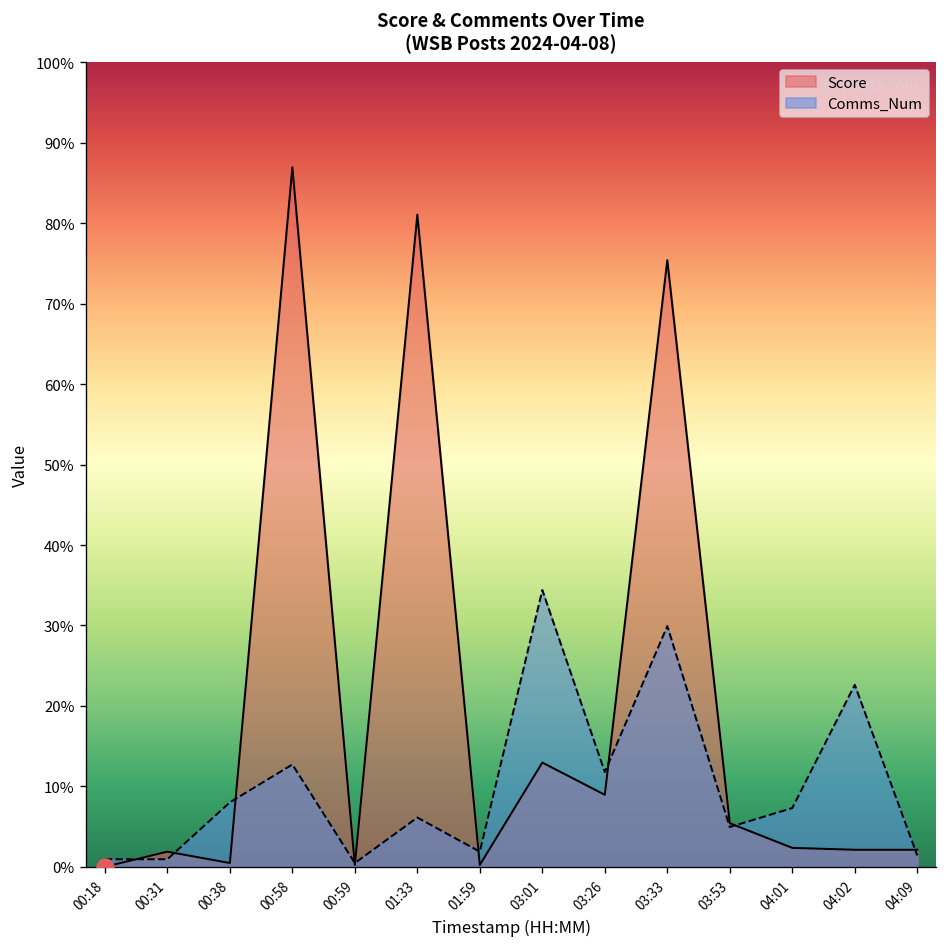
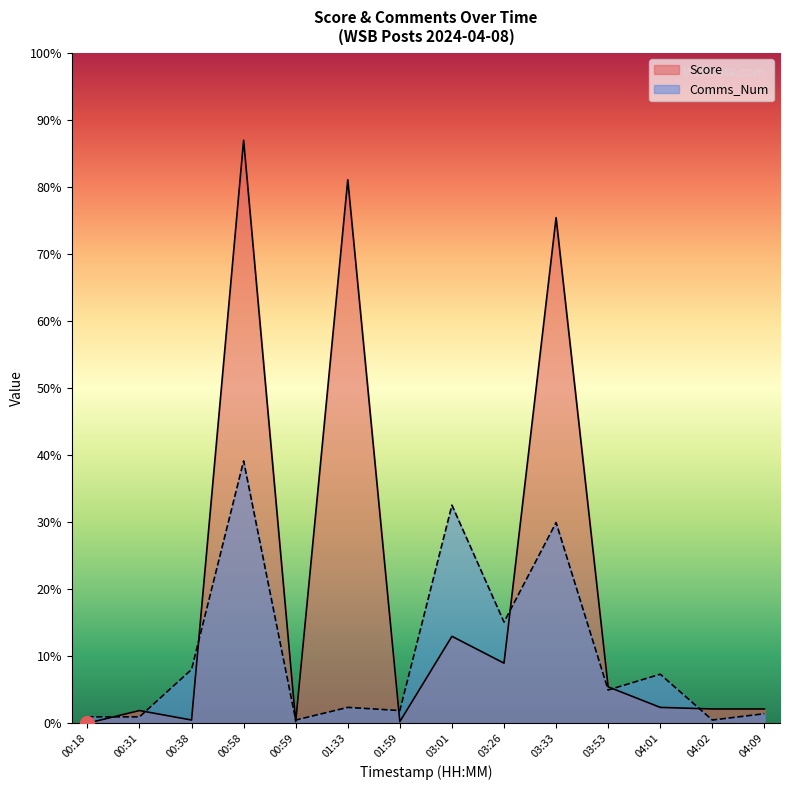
  {
    "Comms_Num": {
      "00:18": "1%",
      "00:31": "1%",
      "00:38": "8%",
-     "00:58": "13%",
-     "01:33": "6%",
+     "00:58": "39%",
+     "01:33": "2%",
      "01:59": "2%",
-     "03:01": "34%",
-     "03:26": "12%",
+     "03:01": "33%",
+     "03:26": "15%",
      "03:33": "30%",
      "03:53": "5%",
      "04:01": "7%",
-     "04:02": "23%",
+     "04:02": "0%",
      "04:09": "1%"
    }
  }
